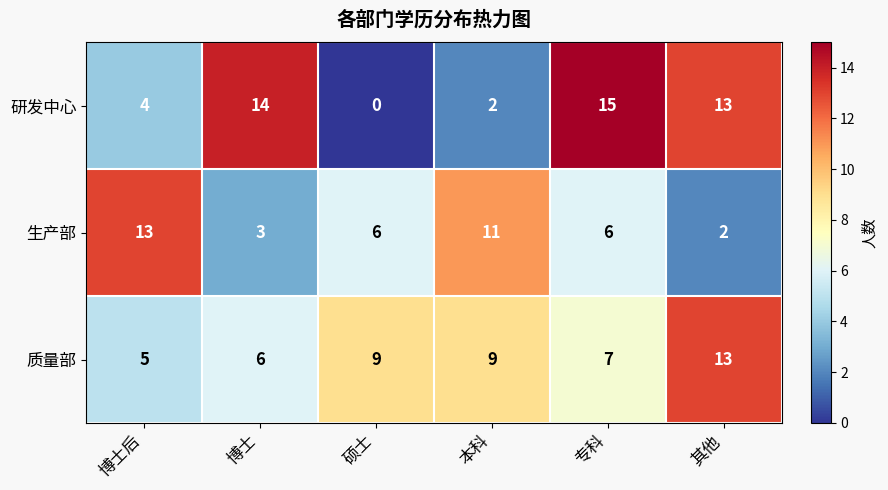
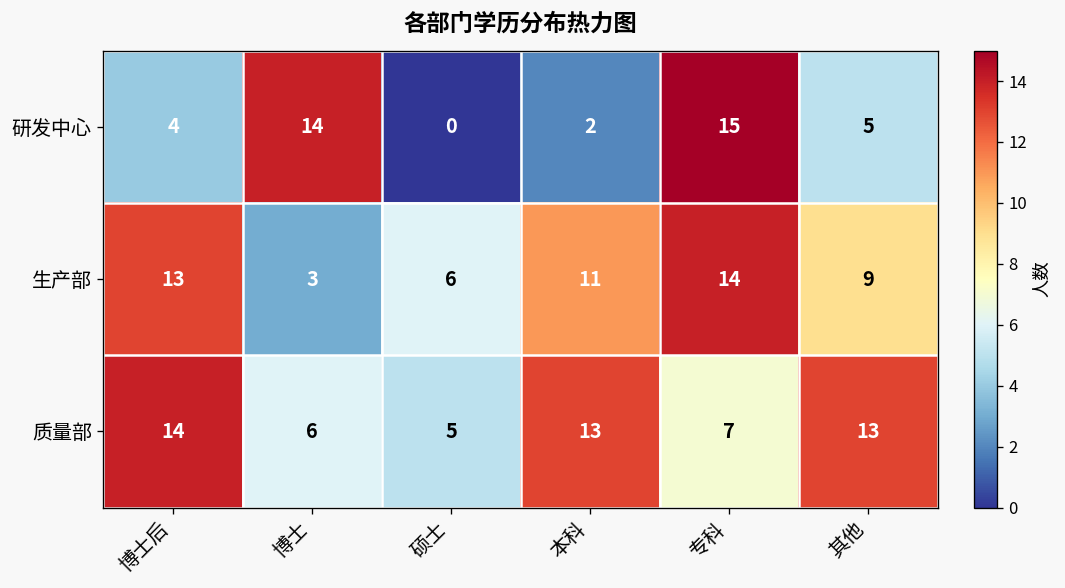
  {
    "研发中心": {
      "博士后": 4,
      "博士": 14,
      "硕士": 0,
      "本科": 2,
      "专科": 15,
-     "其他": 13
+     "其他": 5
    },
    "生产部": {
      "博士后": 13,
      "博士": 3,
      "硕士": 6,
      "本科": 11,
-     "专科": 6,
-     "其他": 2
+     "专科": 14,
+     "其他": 9
    },
    "质量部": {
-     "博士后": 5,
+     "博士后": 14,
      "博士": 6,
-     "硕士": 9,
-     "本科": 9,
+     "硕士": 5,
+     "本科": 13,
      "专科": 7,
      "其他": 13
    }
  }
